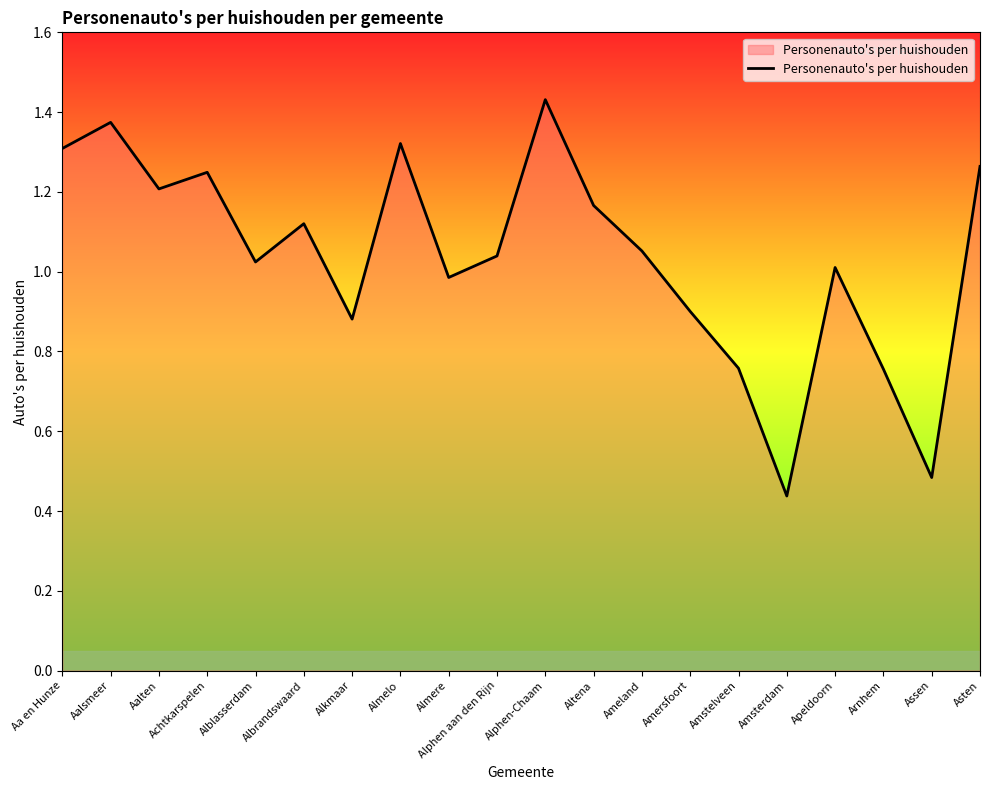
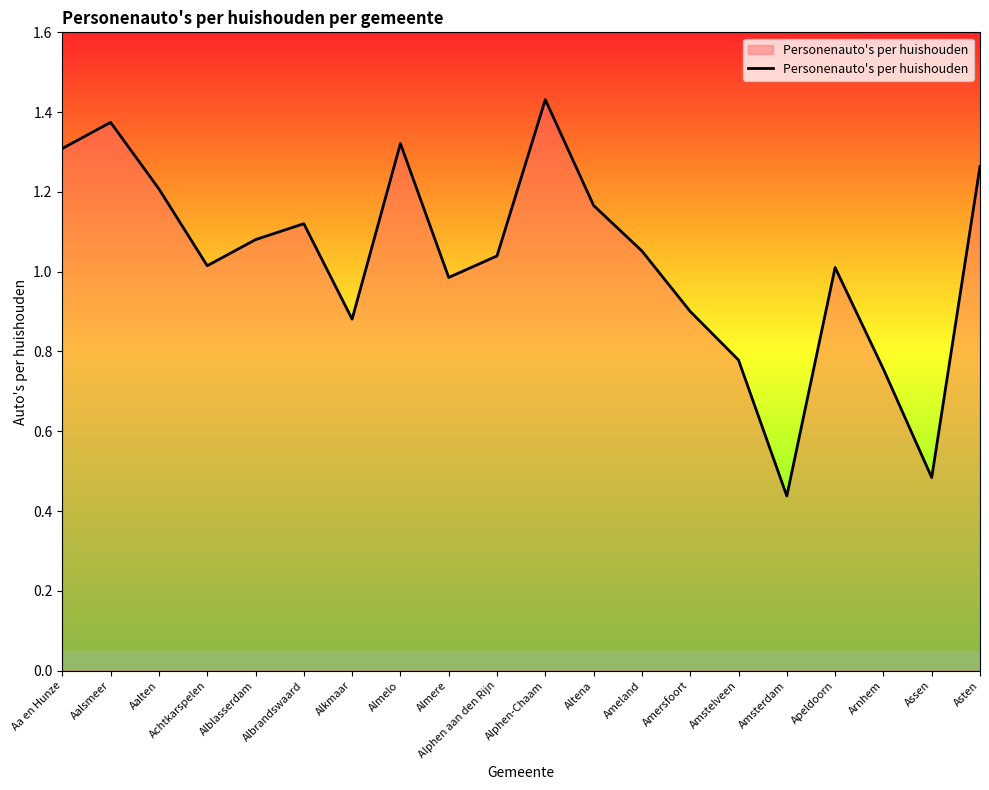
  {
    "Aa en Hunze": 1.31,
    "Aalsmeer": 1.37,
    "Aalten": 1.21,
-   "Achtkarspelen": 1.25,
-   "Alblasserdam": 1.02,
+   "Achtkarspelen": 1.01,
+   "Alblasserdam": 1.08,
    "Albrandswaard": 1.12,
    "Alkmaar": 0.88,
    "Almelo": 1.32,
    "Almere": 0.99,
    "Alphen aan den Rijn": 1.04,
    "Alphen-Chaam": 1.43,
    "Altena": 1.17,
    "Ameland": 1.05,
    "Amersfoort": 0.90,
-   "Amstelveen": 0.76,
+   "Amstelveen": 0.78,
    "Amsterdam": 0.44,
    "Apeldoorn": 1.01,
    "Arnhem": 0.76,
    "Assen": 0.48,
    "Asten": 1.26
  }
